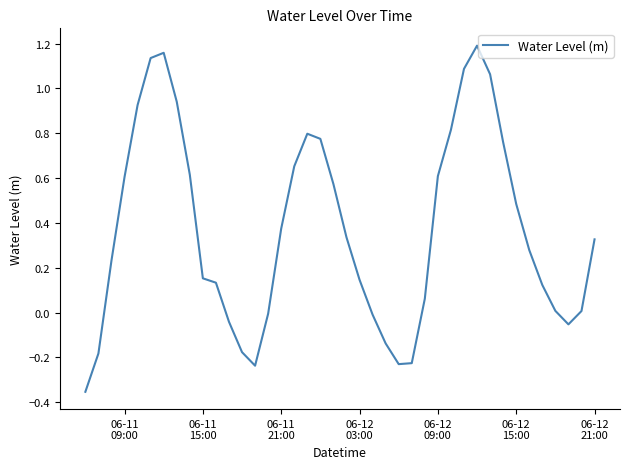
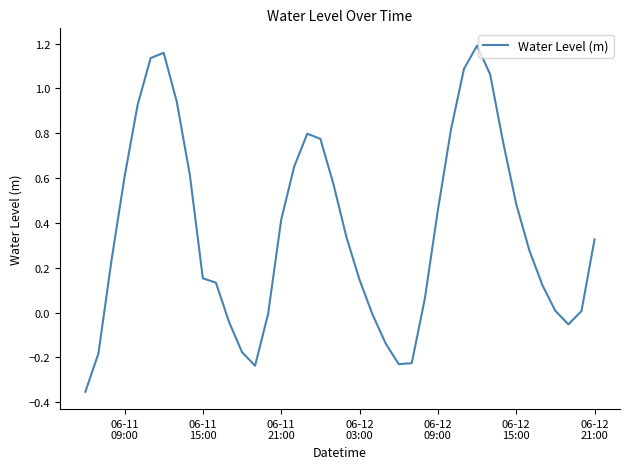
  {
    "06-11 09:00": 0.60,
    "06-11 15:00": 0.15,
-   "06-11 21:00": 0.37,
+   "06-11 21:00": 0.41,
    "06-12 03:00": 0.15,
-   "06-12 09:00": 0.61,
+   "06-12 09:00": 0.46,
    "06-12 15:00": 0.48,
    "06-12 21:00": 0.33
  }
